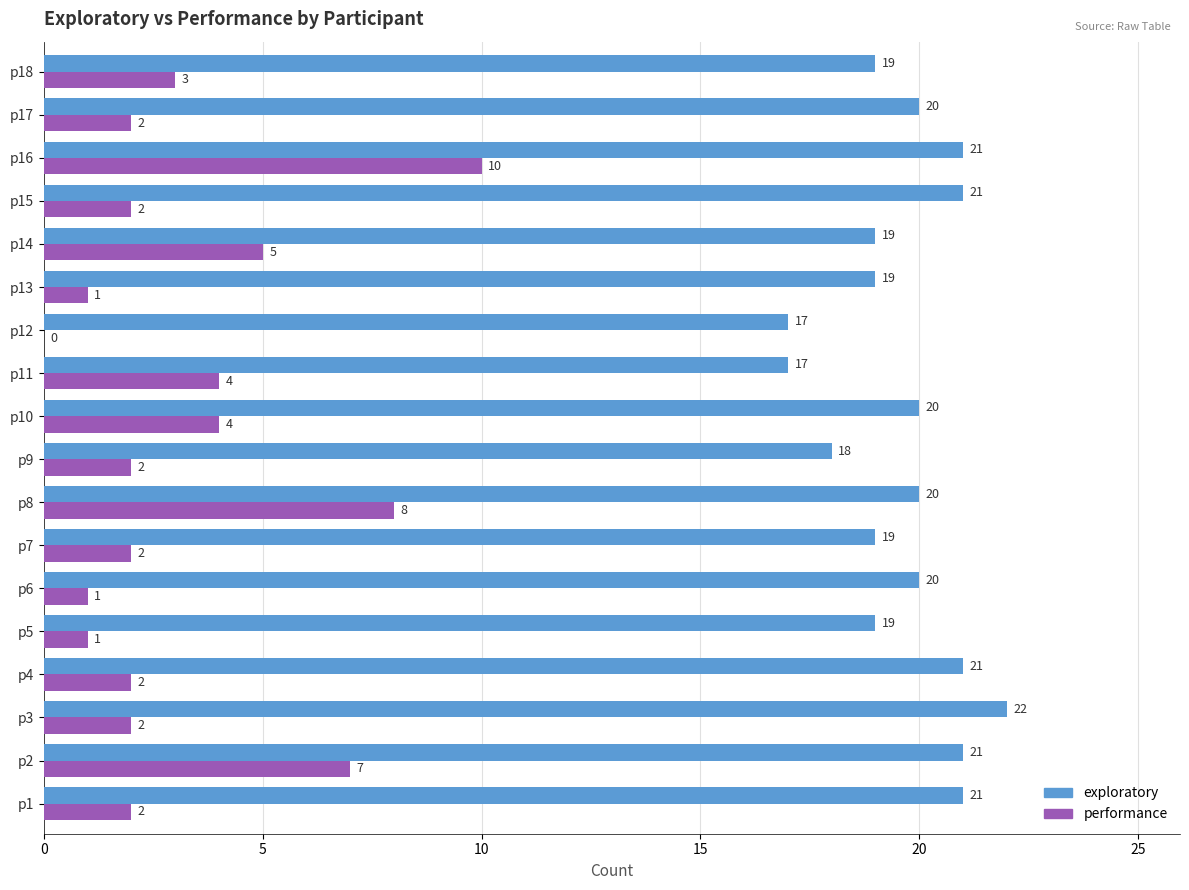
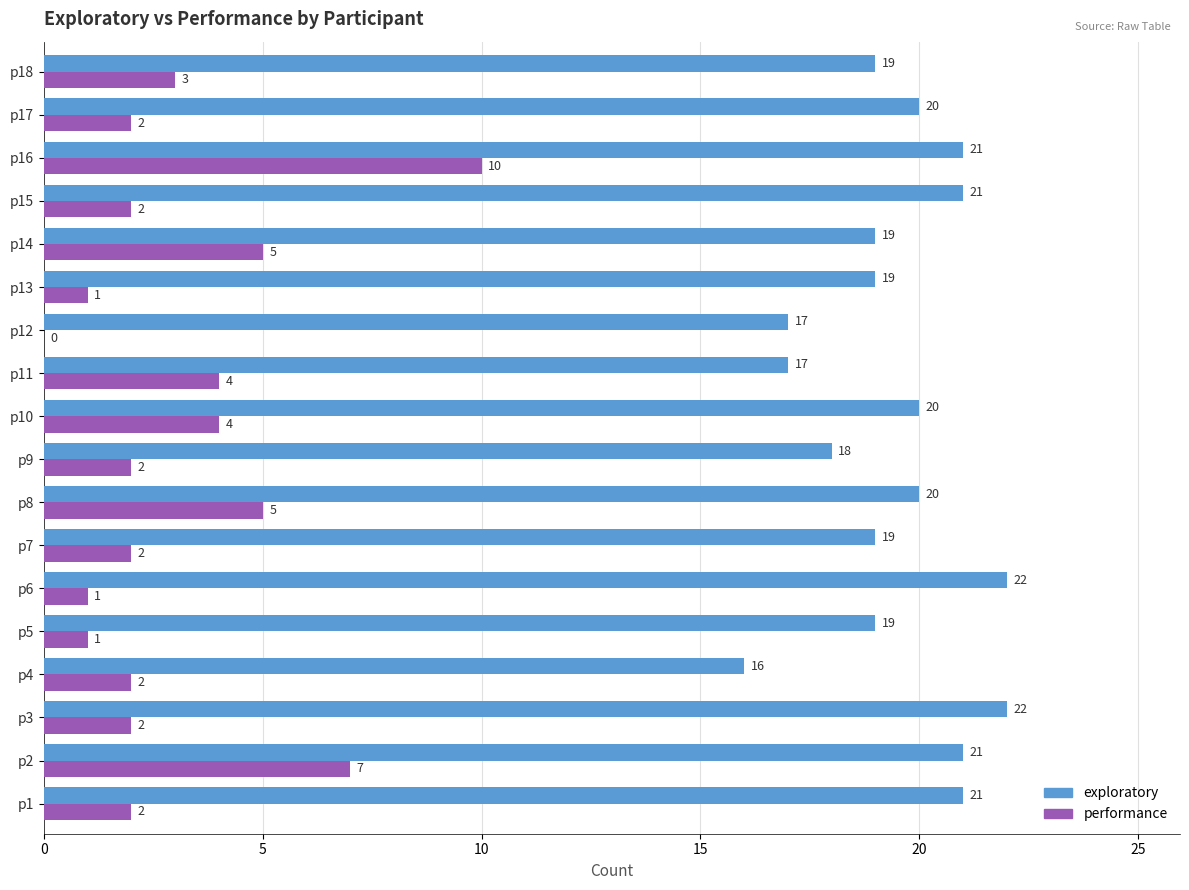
  {
    "exploratory": {
      "p18": 19,
      "p17": 20,
      "p16": 21,
      "p15": 21,
      "p14": 19,
      "p13": 19,
      "p12": 17,
      "p11": 17,
      "p10": 20,
      "p9": 18,
      "p8": 20,
      "p7": 19,
-     "p6": 20,
+     "p6": 22,
      "p5": 19,
-     "p4": 21,
+     "p4": 16,
      "p3": 22,
      "p2": 21,
      "p1": 21
    },
    "performance": {
      "p18": 3,
      "p17": 2,
      "p16": 10,
      "p15": 2,
      "p14": 5,
      "p13": 1,
      "p12": 0,
      "p11": 4,
      "p10": 4,
      "p9": 2,
-     "p8": 8,
+     "p8": 5,
      "p7": 2,
      "p6": 1,
      "p5": 1,
      "p4": 2,
      "p3": 2,
      "p2": 7,
      "p1": 2
    }
  }
